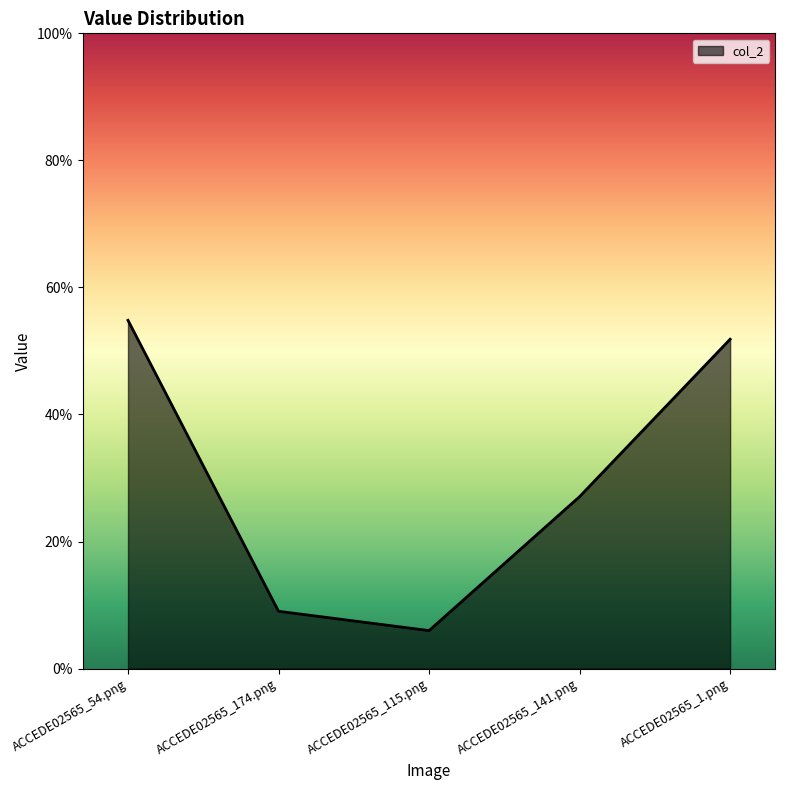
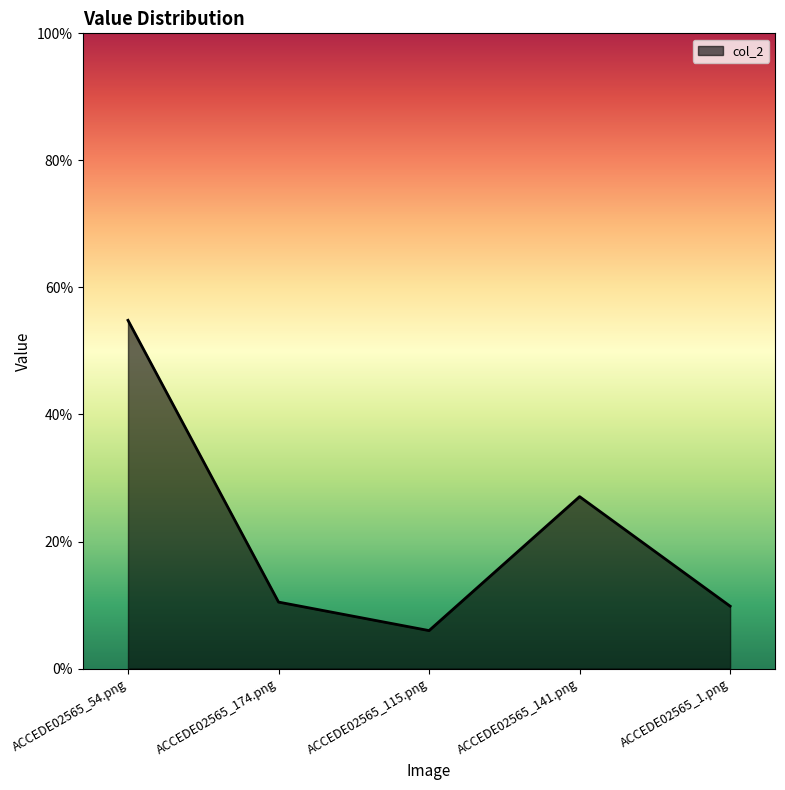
  {
    "ACCEDE02565_54.png": "55%",
-   "ACCEDE02565_174.png": "9%",
+   "ACCEDE02565_174.png": "10%",
    "ACCEDE02565_115.png": "6%",
    "ACCEDE02565_141.png": "27%",
-   "ACCEDE02565_1.png": "52%"
+   "ACCEDE02565_1.png": "10%"
  }
